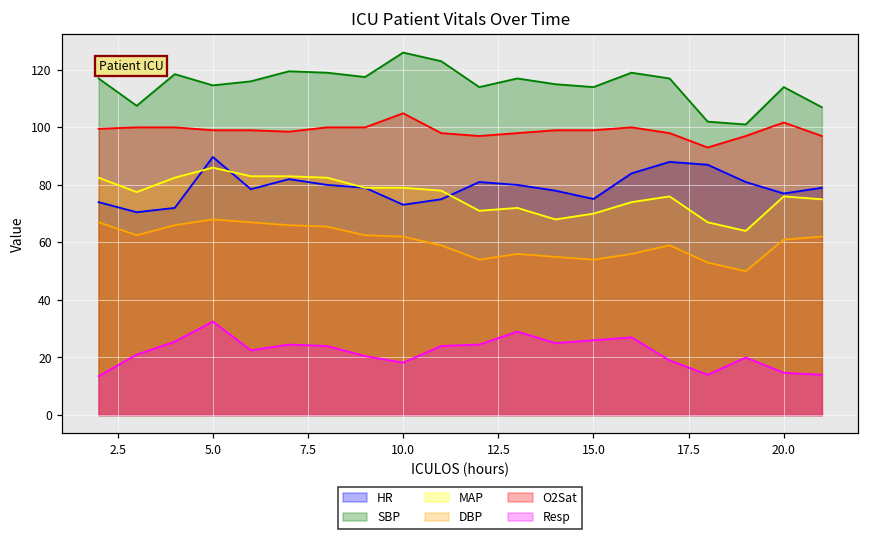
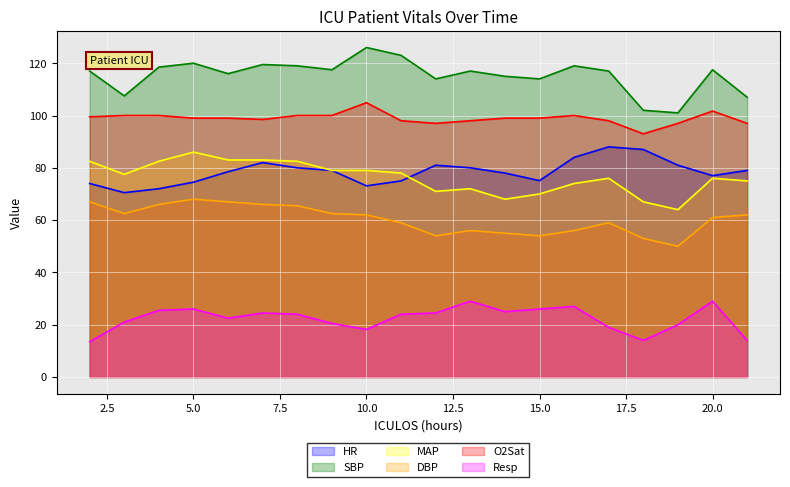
  {
    "HR": {
-     "5.0": 90,
+     "5.0": 75,
      "10.0": 73,
      "15.0": 75,
      "20.0": 77
    },
    "SBP": {
-     "5.0": 115,
+     "5.0": 120,
      "10.0": 126,
      "15.0": 114,
-     "20.0": 114
+     "20.0": 118
    },
    "O2Sat": {
      "5.0": 99,
      "10.0": 105,
      "15.0": 99,
      "20.0": 102
    },
    "Resp": {
-     "5.0": 33,
+     "5.0": 26,
      "10.0": 18,
      "15.0": 26,
-     "20.0": 15
+     "20.0": 29
    }
  }
